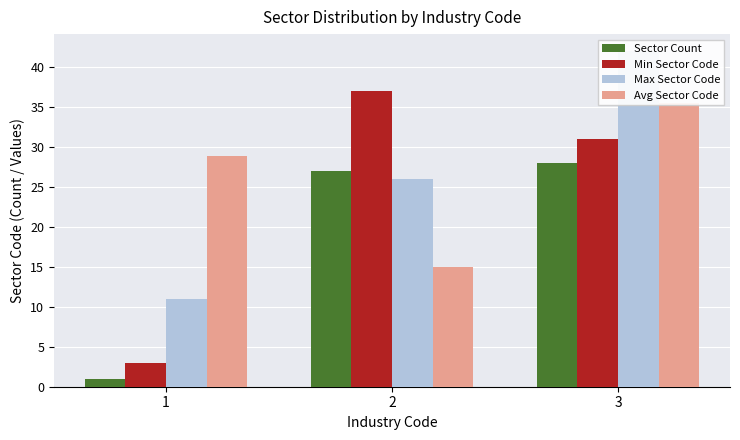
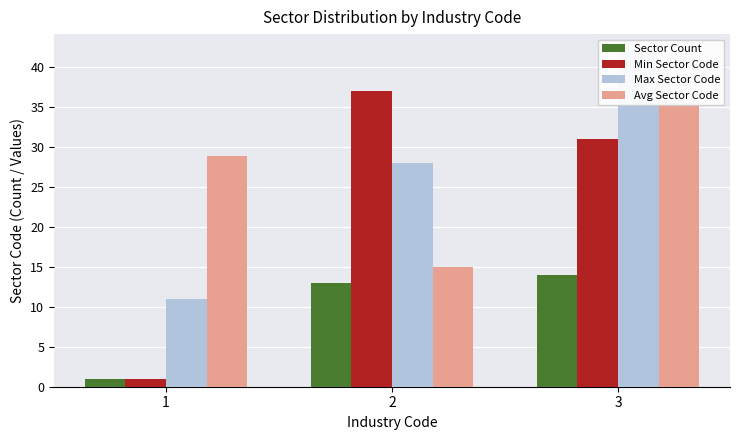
  {
    "Sector Count": {
      "1": 1,
-     "2": 27,
-     "3": 28
+     "2": 13,
+     "3": 14
    },
    "Min Sector Code": {
-     "1": 3,
+     "1": 1,
      "2": 37,
      "3": 31
    },
    "Max Sector Code": {
      "1": 11,
-     "2": 26
+     "2": 28
    },
    "Avg Sector Code": {
      "1": 29,
      "2": 15
    }
  }
